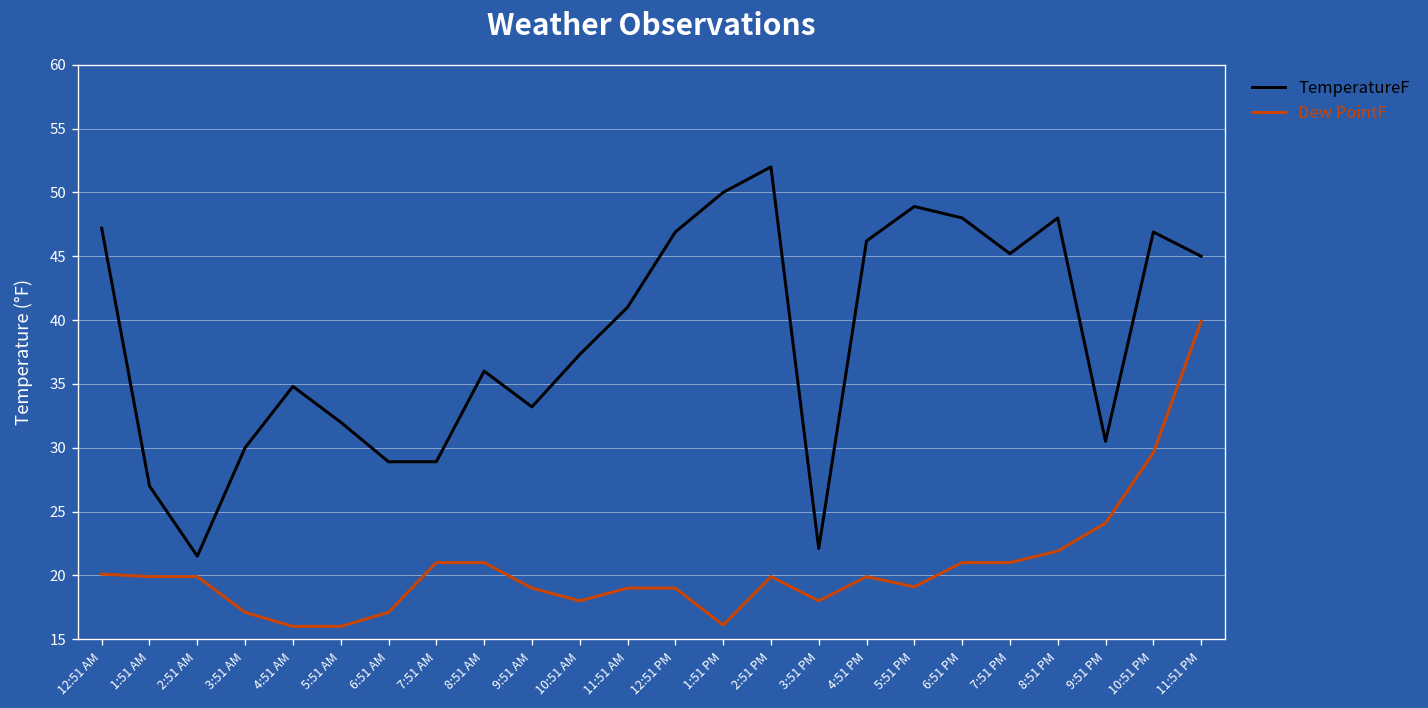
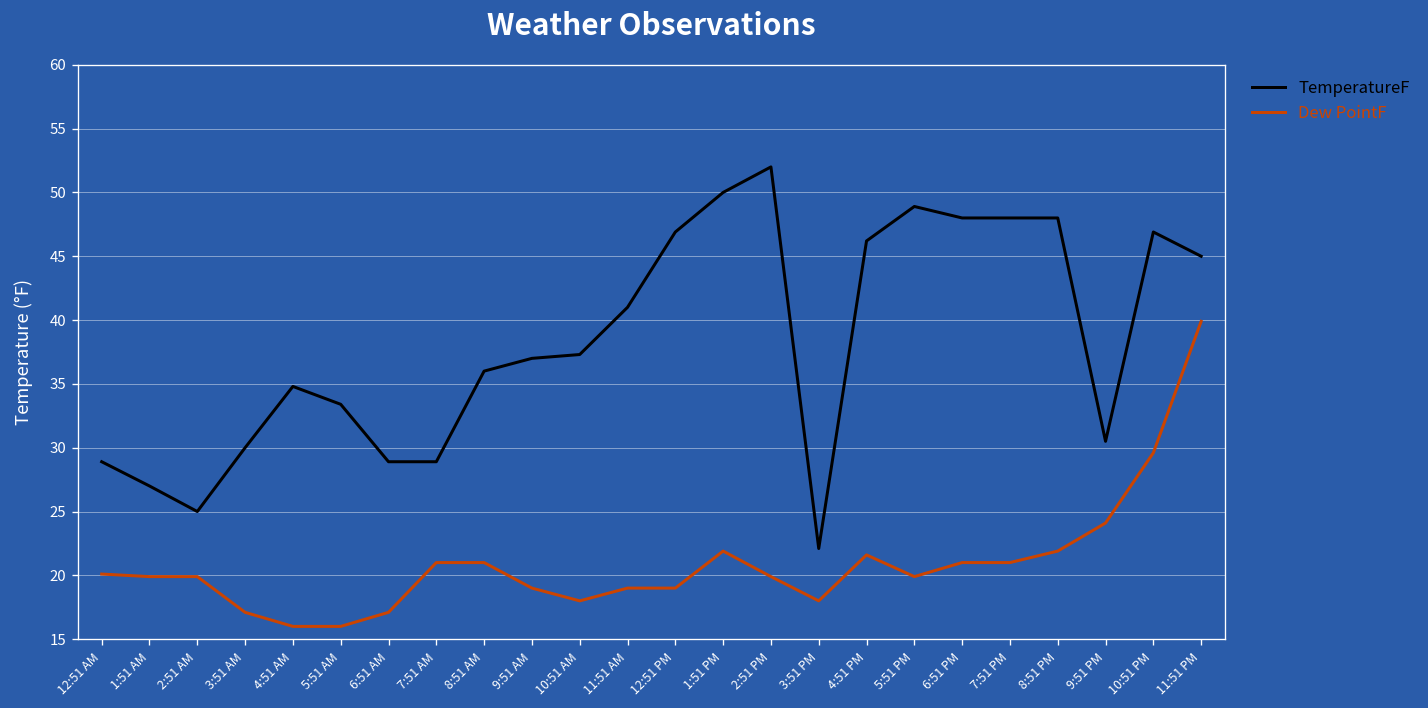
  {
    "TemperatureF": {
-     "12:51 AM": 47.2,
+     "12:51 AM": 28.9,
      "1:51 AM": 27.0,
-     "2:51 AM": 21.5,
+     "2:51 AM": 25.0,
      "3:51 AM": 30.0,
      "4:51 AM": 34.8,
-     "5:51 AM": 32.0,
+     "5:51 AM": 33.4,
      "6:51 AM": 28.9,
      "7:51 AM": 28.9,
      "8:51 AM": 36.0,
-     "9:51 AM": 33.2,
+     "9:51 AM": 37.0,
      "10:51 AM": 37.3,
      "11:51 AM": 41.0,
      "12:51 PM": 46.9,
      "1:51 PM": 50.0,
      "2:51 PM": 52.0,
      "3:51 PM": 22.1,
      "4:51 PM": 46.2,
      "5:51 PM": 48.9,
      "6:51 PM": 48.0,
-     "7:51 PM": 45.2,
+     "7:51 PM": 48.0,
      "8:51 PM": 48.0,
      "9:51 PM": 30.5,
      "10:51 PM": 46.9,
      "11:51 PM": 45.0
    },
    "Dew PointF": {
      "12:51 AM": 20.1,
      "1:51 AM": 19.9,
      "2:51 AM": 19.9,
      "3:51 AM": 17.1,
      "4:51 AM": 16.0,
      "5:51 AM": 16.0,
      "6:51 AM": 17.1,
      "7:51 AM": 21.0,
      "8:51 AM": 21.0,
      "9:51 AM": 19.0,
      "10:51 AM": 18.0,
      "11:51 AM": 19.0,
      "12:51 PM": 19.0,
-     "1:51 PM": 16.1,
+     "1:51 PM": 21.9,
      "2:51 PM": 19.9,
      "3:51 PM": 18.0,
-     "4:51 PM": 19.9,
-     "5:51 PM": 19.1,
+     "4:51 PM": 21.6,
+     "5:51 PM": 19.9,
      "6:51 PM": 21.0,
      "7:51 PM": 21.0,
      "8:51 PM": 21.9,
      "9:51 PM": 24.1,
      "10:51 PM": 29.6,
      "11:51 PM": 39.9
    }
  }
